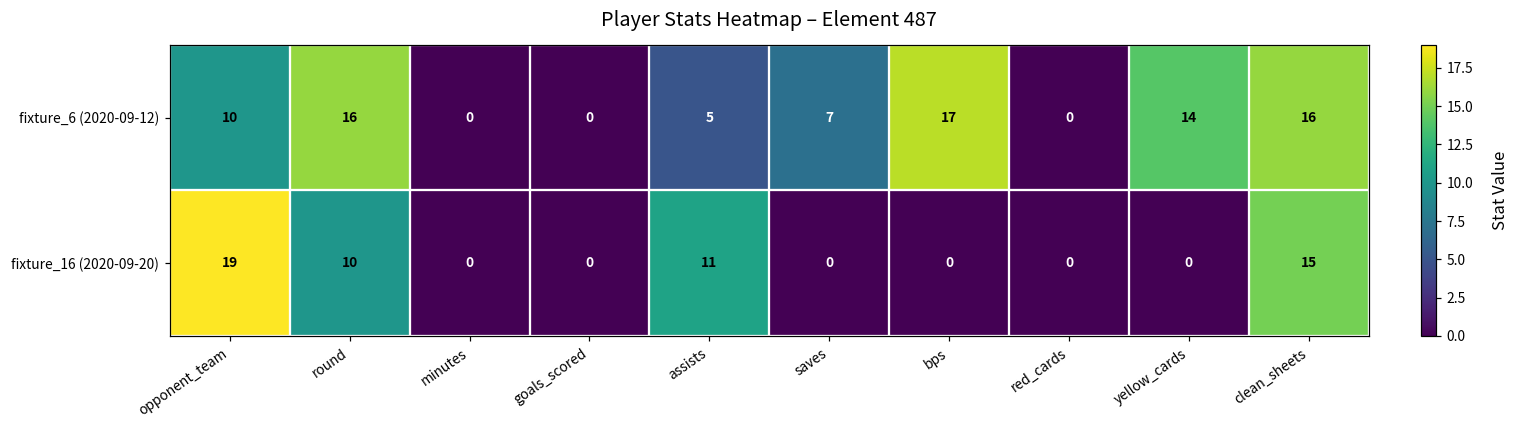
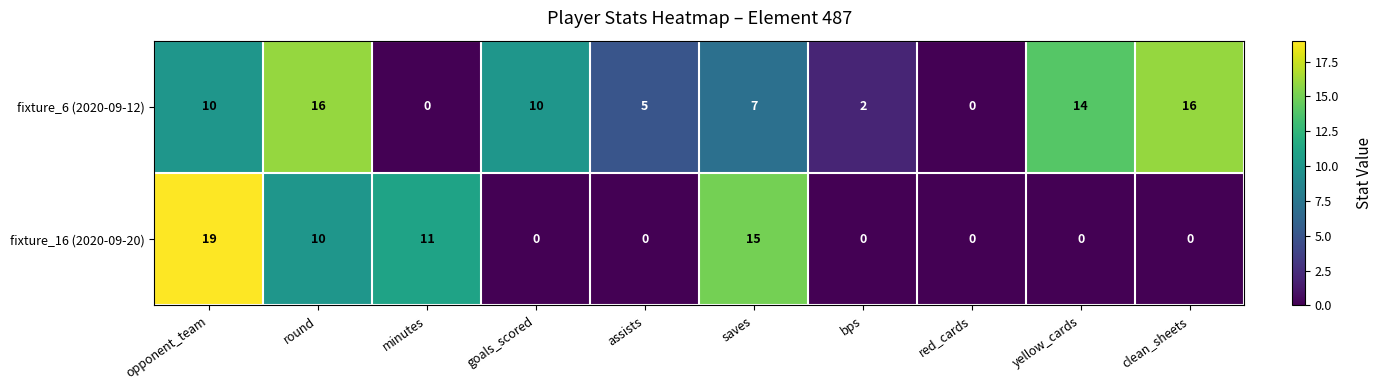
  {
    "fixture_6 (2020-09-12)": {
      "opponent_team": 10,
      "round": 16,
      "minutes": 0,
-     "goals_scored": 0,
+     "goals_scored": 10,
      "assists": 5,
      "saves": 7,
-     "bps": 17,
+     "bps": 2,
      "red_cards": 0,
      "yellow_cards": 14,
      "clean_sheets": 16
    },
    "fixture_16 (2020-09-20)": {
      "opponent_team": 19,
      "round": 10,
-     "minutes": 0,
+     "minutes": 11,
      "goals_scored": 0,
-     "assists": 11,
-     "saves": 0,
+     "assists": 0,
+     "saves": 15,
      "bps": 0,
      "red_cards": 0,
      "yellow_cards": 0,
-     "clean_sheets": 15
+     "clean_sheets": 0
    }
  }
